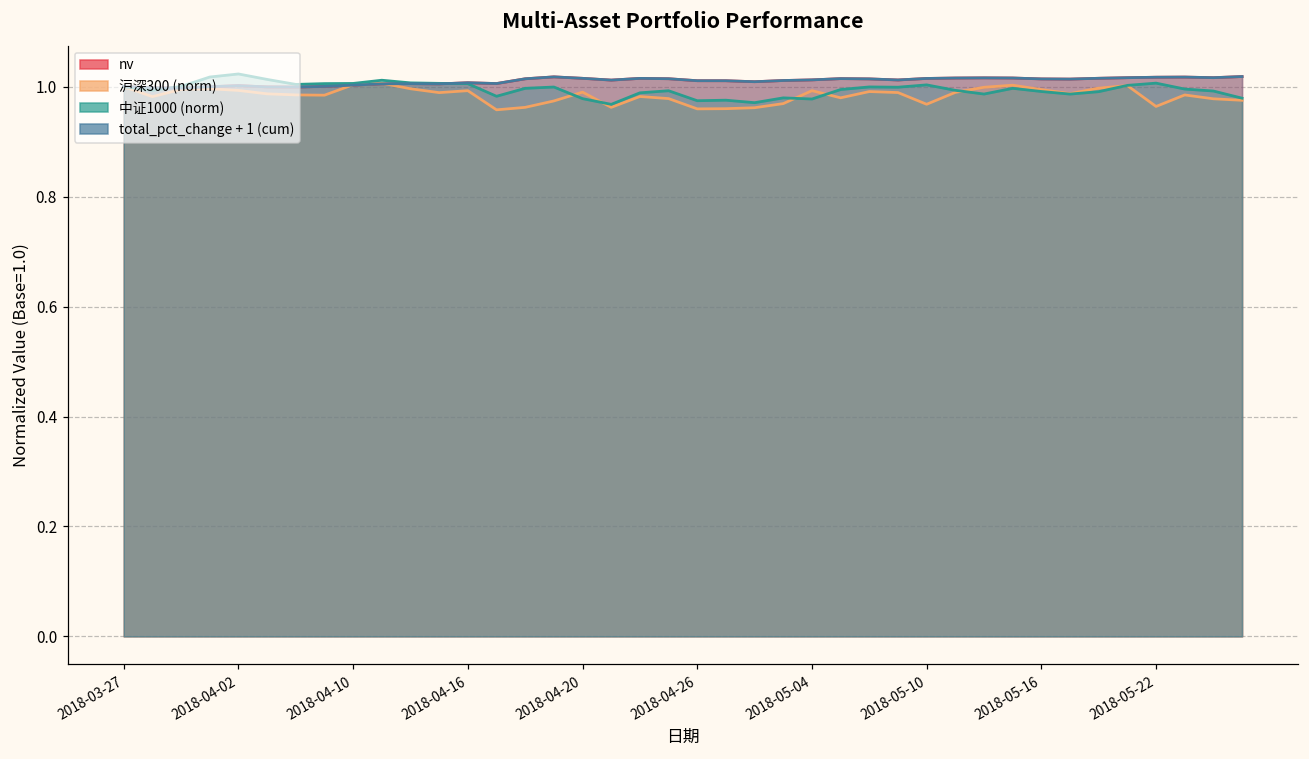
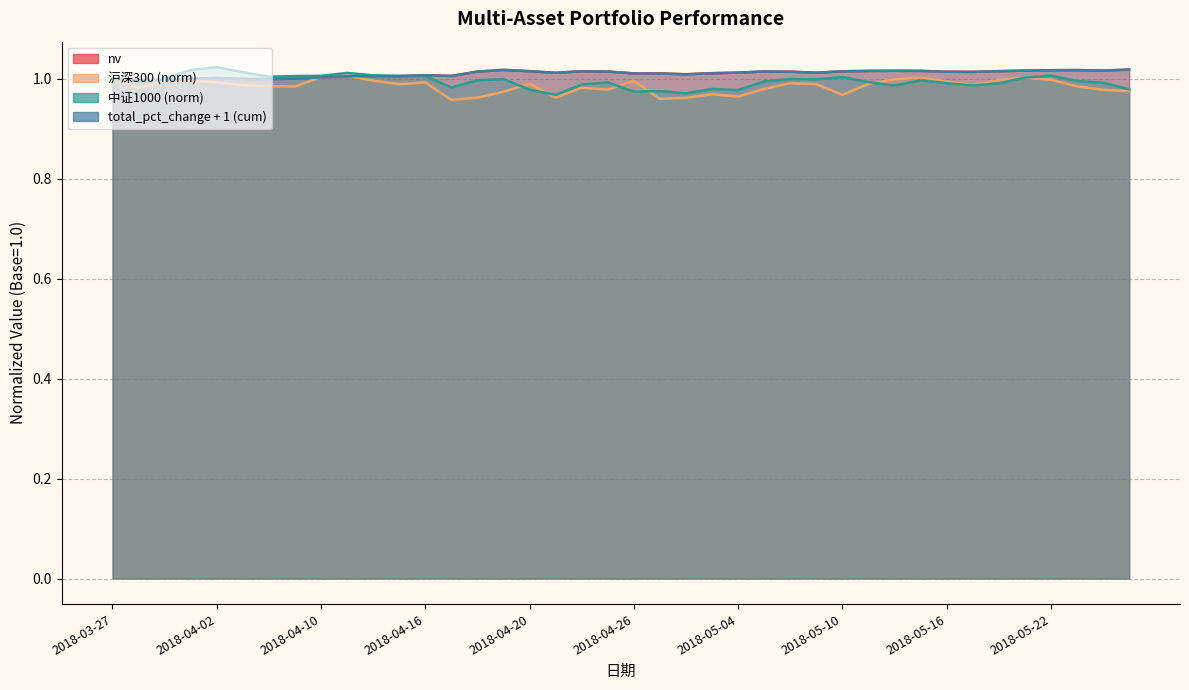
  {
    "沪深300 (norm)": {
      "2018-04-16": 0.99,
      "2018-04-20": 0.99,
-     "2018-04-26": 0.96,
-     "2018-05-04": 0.99,
+     "2018-04-26": 1.00,
+     "2018-05-04": 0.96,
      "2018-05-10": 0.97,
-     "2018-05-22": 0.96
+     "2018-05-22": 1.00
    }
  }
